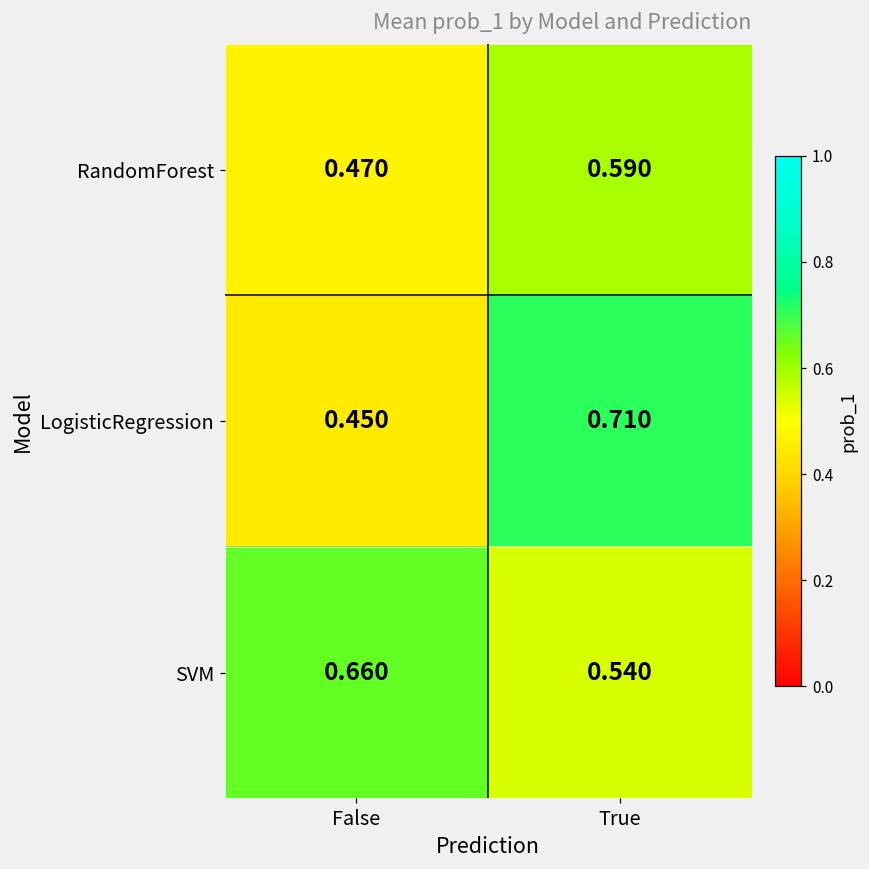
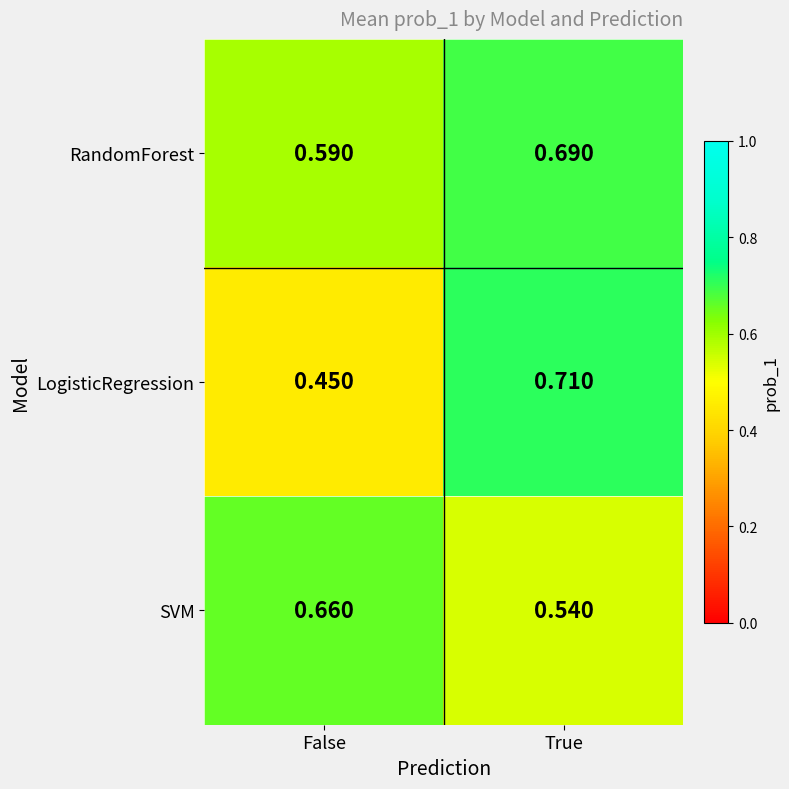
  {
    "RandomForest": {
-     "False": 0.470,
-     "True": 0.590
+     "False": 0.590,
+     "True": 0.690
    },
    "LogisticRegression": {
      "False": 0.450,
      "True": 0.710
    },
    "SVM": {
      "False": 0.660,
      "True": 0.540
    }
  }
